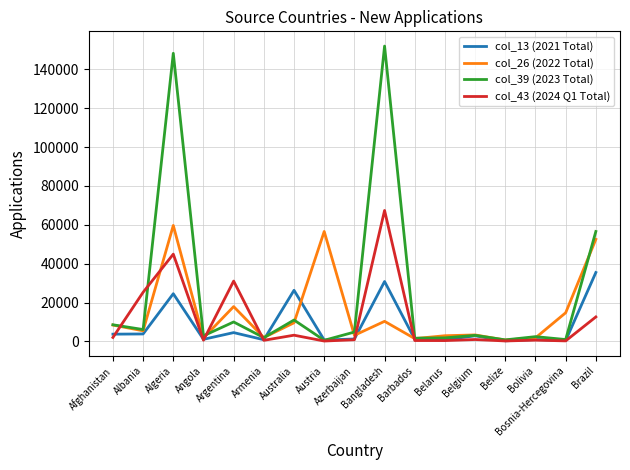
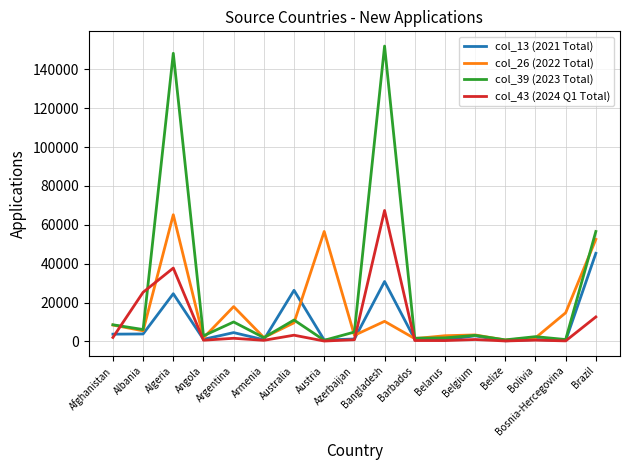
  {
    "col_13 (2021 Total)": {
      "Afghanistan": 4000,
      "Albania": 4000,
      "Algeria": 25000,
      "Argentina": 5000,
      "Australia": 26000,
      "Bangladesh": 31000,
-     "Brazil": 35000
+     "Brazil": 45000
    },
    "col_26 (2022 Total)": {
-     "Algeria": 60000,
+     "Algeria": 65000,
      "Argentina": 18000,
      "Australia": 10000,
      "Austria": 57000,
      "Azerbaijan": 3000,
      "Bangladesh": 10000,
      "Bosnia-Hercegovina": 15000,
      "Brazil": 53000
    },
    "col_39 (2023 Total)": {
      "Algeria": 148000,
      "Argentina": 10000,
      "Australia": 11000,
      "Azerbaijan": 5000,
      "Bangladesh": 152000,
      "Brazil": 57000
    },
    "col_43 (2024 Q1 Total)": {
      "Afghanistan": 2000,
      "Albania": 25000,
-     "Algeria": 45000,
-     "Argentina": 31000,
+     "Algeria": 38000,
+     "Argentina": 2000,
      "Australia": 3000,
      "Bangladesh": 67000,
      "Belgium": 1000,
      "Brazil": 13000
    }
  }
